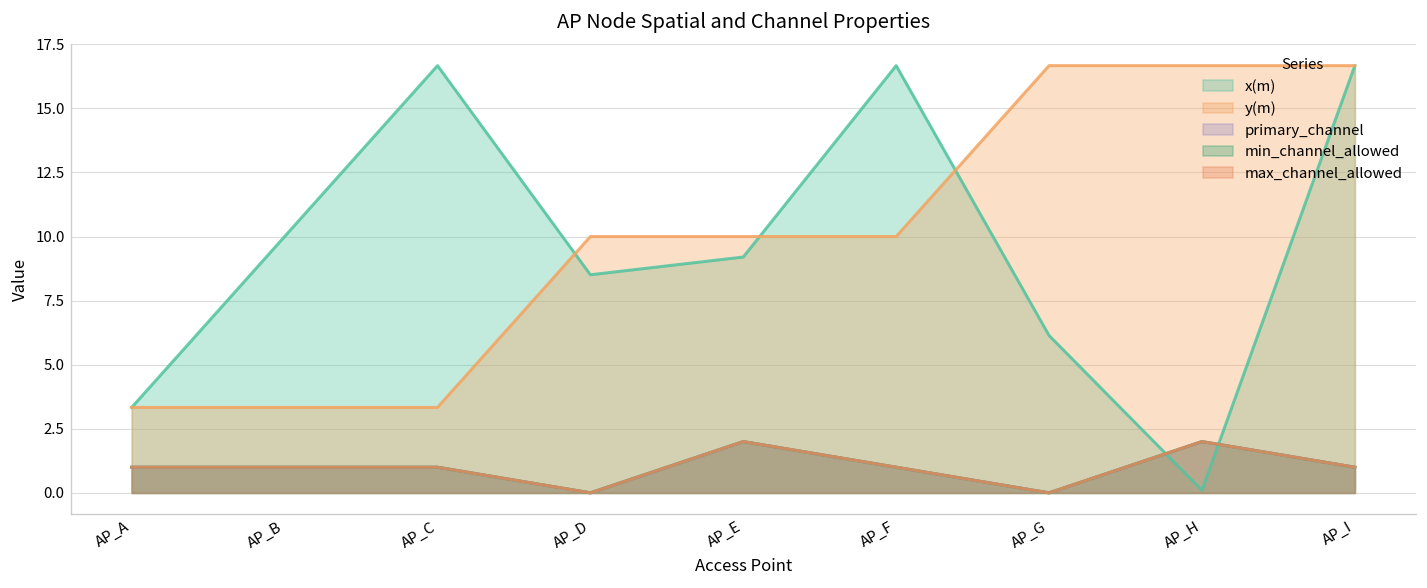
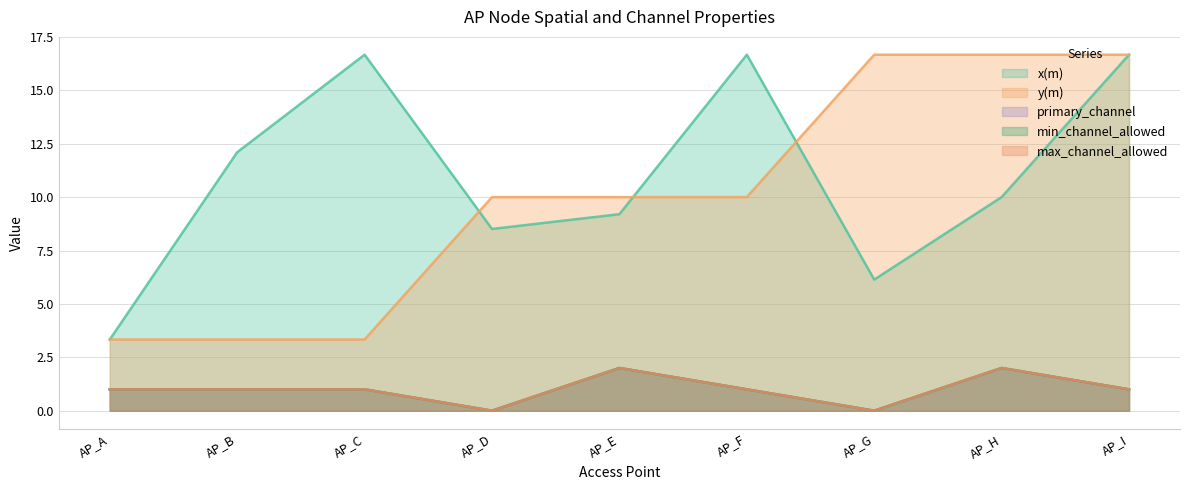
  {
    "x(m)": {
-     "AP_B": 10.0,
+     "AP_B": 12.1,
      "AP_C": 16.7,
      "AP_D": 8.5,
      "AP_E": 9.2,
      "AP_F": 16.7,
      "AP_G": 6.1,
-     "AP_H": 0.1
+     "AP_H": 10.0
    }
  }
